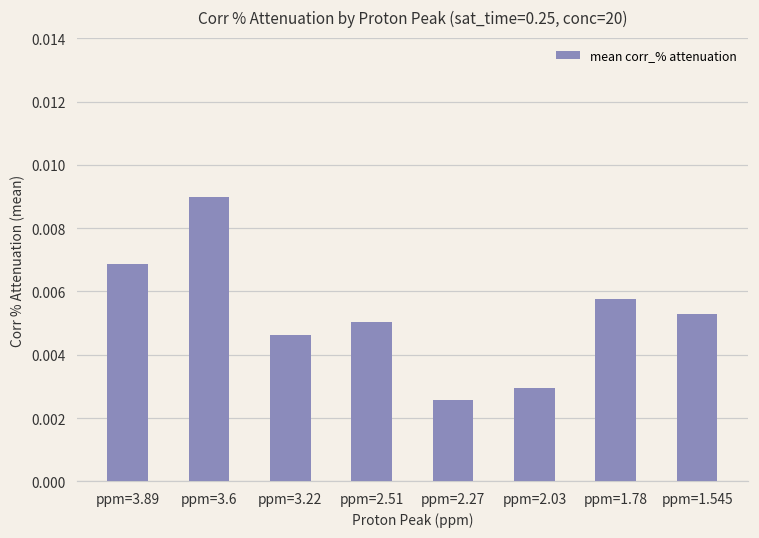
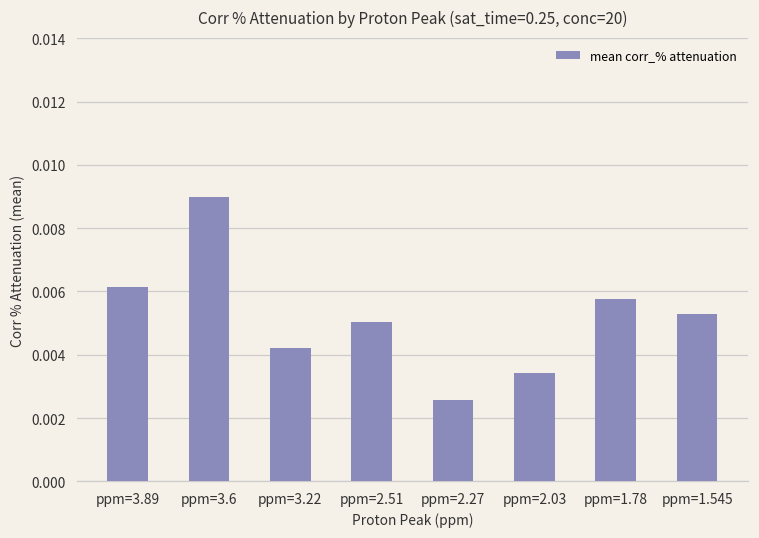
  {
-   "ppm=3.89": 0.0069,
+   "ppm=3.89": 0.0061,
    "ppm=3.6": 0.0090,
-   "ppm=3.22": 0.0046,
+   "ppm=3.22": 0.0042,
    "ppm=2.51": 0.0050,
    "ppm=2.27": 0.0026,
-   "ppm=2.03": 0.0029,
+   "ppm=2.03": 0.0034,
    "ppm=1.78": 0.0058,
    "ppm=1.545": 0.0053
  }
